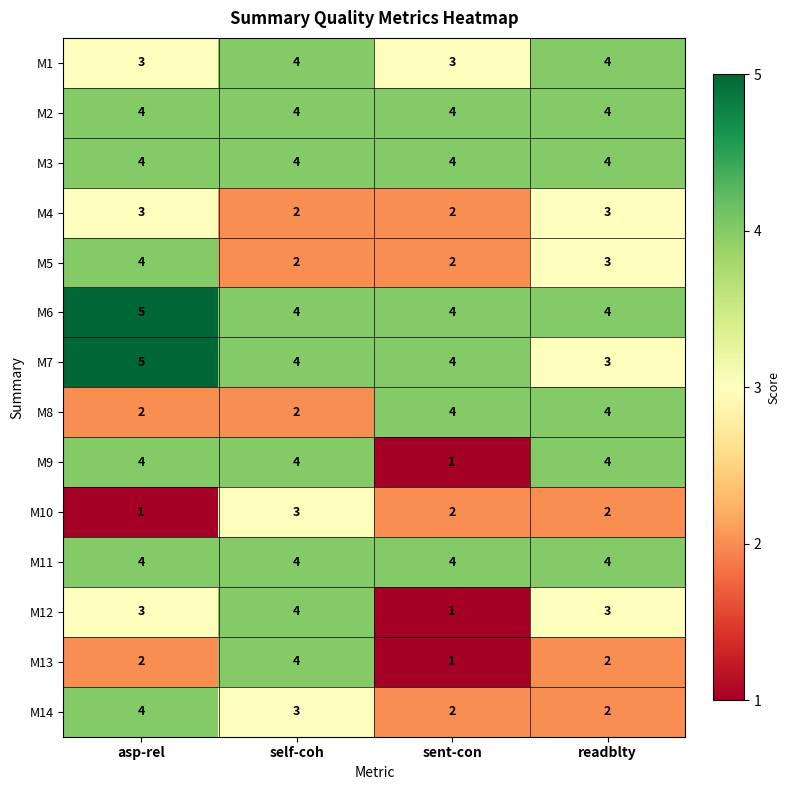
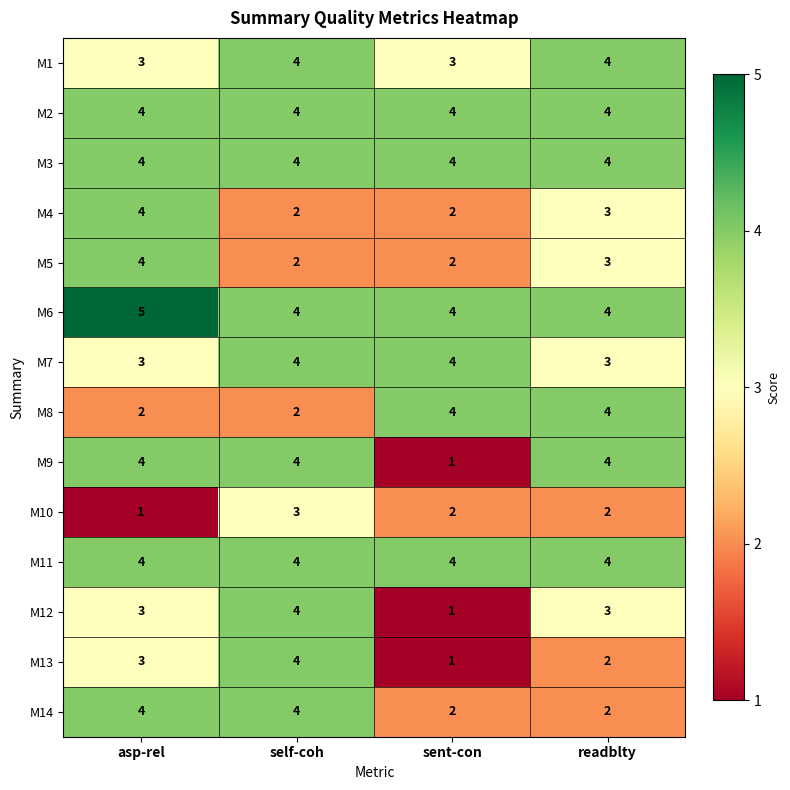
  {
    "M1": {
      "asp-rel": 3,
      "self-coh": 4,
      "sent-con": 3,
      "readblty": 4
    },
    "M2": {
      "asp-rel": 4,
      "self-coh": 4,
      "sent-con": 4,
      "readblty": 4
    },
    "M3": {
      "asp-rel": 4,
      "self-coh": 4,
      "sent-con": 4,
      "readblty": 4
    },
    "M4": {
-     "asp-rel": 3,
+     "asp-rel": 4,
      "self-coh": 2,
      "sent-con": 2,
      "readblty": 3
    },
    "M5": {
      "asp-rel": 4,
      "self-coh": 2,
      "sent-con": 2,
      "readblty": 3
    },
    "M6": {
      "asp-rel": 5,
      "self-coh": 4,
      "sent-con": 4,
      "readblty": 4
    },
    "M7": {
-     "asp-rel": 5,
+     "asp-rel": 3,
      "self-coh": 4,
      "sent-con": 4,
      "readblty": 3
    },
    "M8": {
      "asp-rel": 2,
      "self-coh": 2,
      "sent-con": 4,
      "readblty": 4
    },
    "M9": {
      "asp-rel": 4,
      "self-coh": 4,
      "sent-con": 1,
      "readblty": 4
    },
    "M10": {
      "asp-rel": 1,
      "self-coh": 3,
      "sent-con": 2,
      "readblty": 2
    },
    "M11": {
      "asp-rel": 4,
      "self-coh": 4,
      "sent-con": 4,
      "readblty": 4
    },
    "M12": {
      "asp-rel": 3,
      "self-coh": 4,
      "sent-con": 1,
      "readblty": 3
    },
    "M13": {
-     "asp-rel": 2,
+     "asp-rel": 3,
      "self-coh": 4,
      "sent-con": 1,
      "readblty": 2
    },
    "M14": {
      "asp-rel": 4,
-     "self-coh": 3,
+     "self-coh": 4,
      "sent-con": 2,
      "readblty": 2
    }
  }
